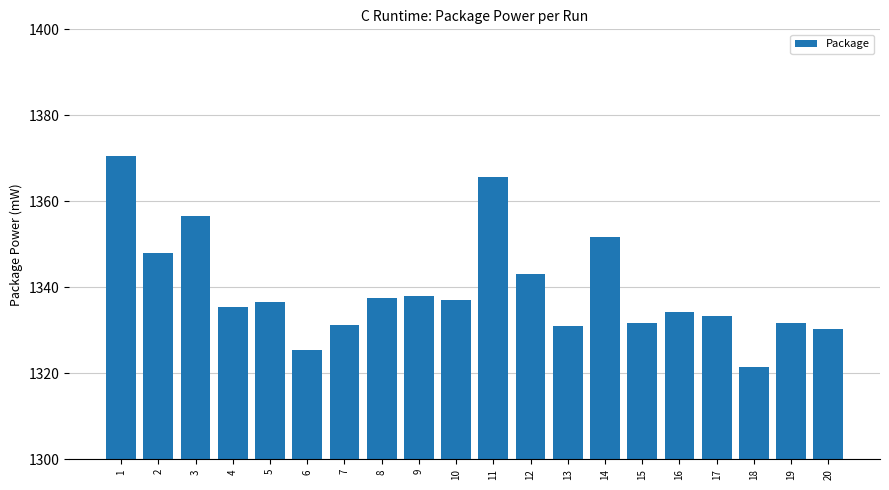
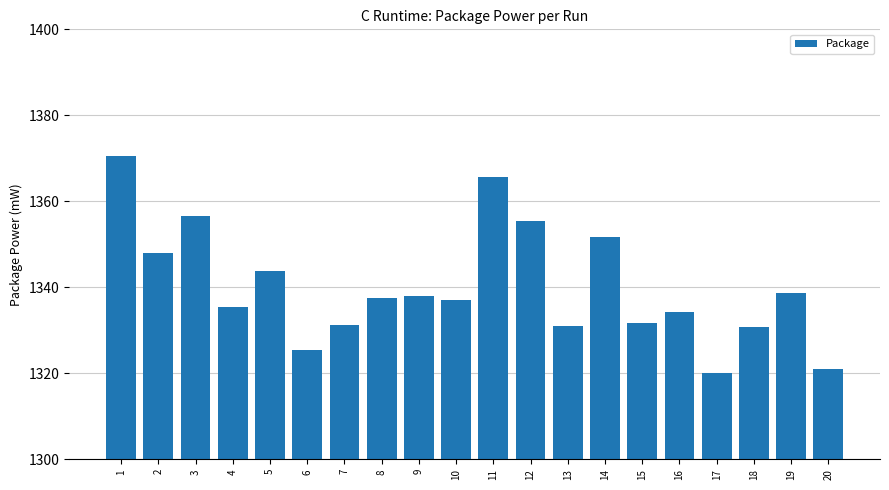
  {
    "1": 1370,
    "2": 1348,
    "3": 1357,
    "4": 1335,
-   "5": 1337,
+   "5": 1344,
    "6": 1325,
    "7": 1331,
    "8": 1337,
    "9": 1338,
    "10": 1337,
    "11": 1366,
-   "12": 1343,
+   "12": 1356,
    "13": 1331,
    "14": 1352,
    "15": 1332,
    "16": 1334,
-   "17": 1333,
-   "18": 1321,
-   "19": 1332,
-   "20": 1330
+   "17": 1320,
+   "18": 1331,
+   "19": 1339,
+   "20": 1321
  }
